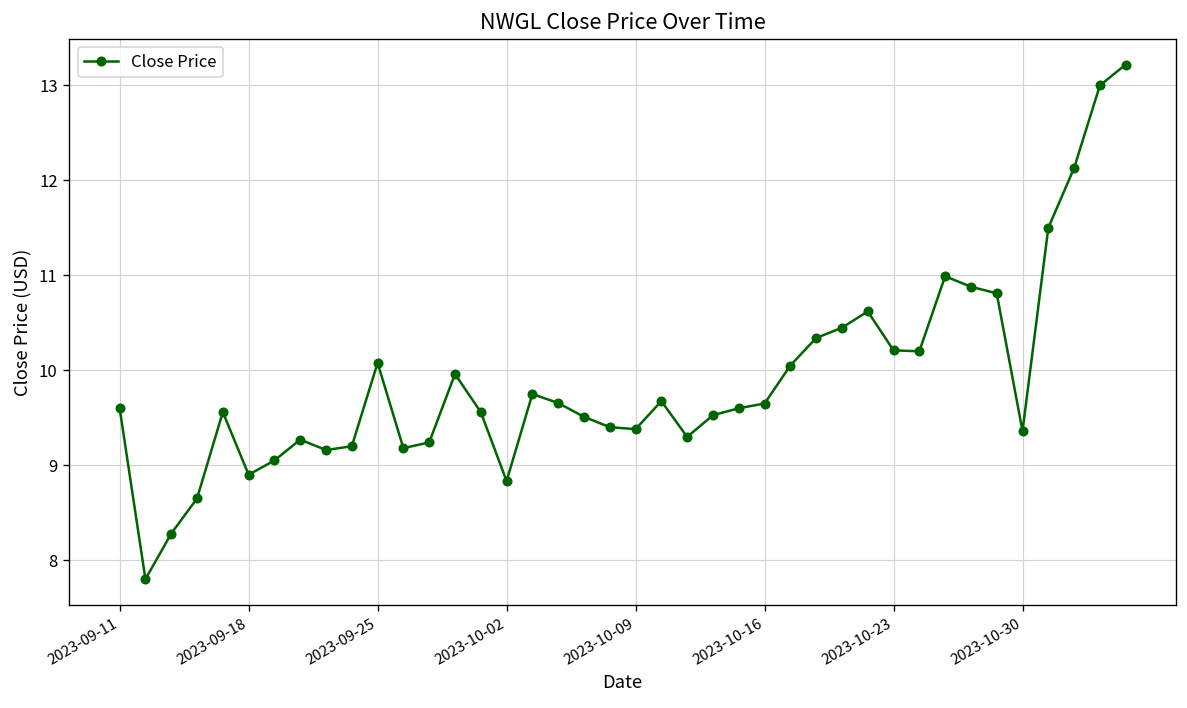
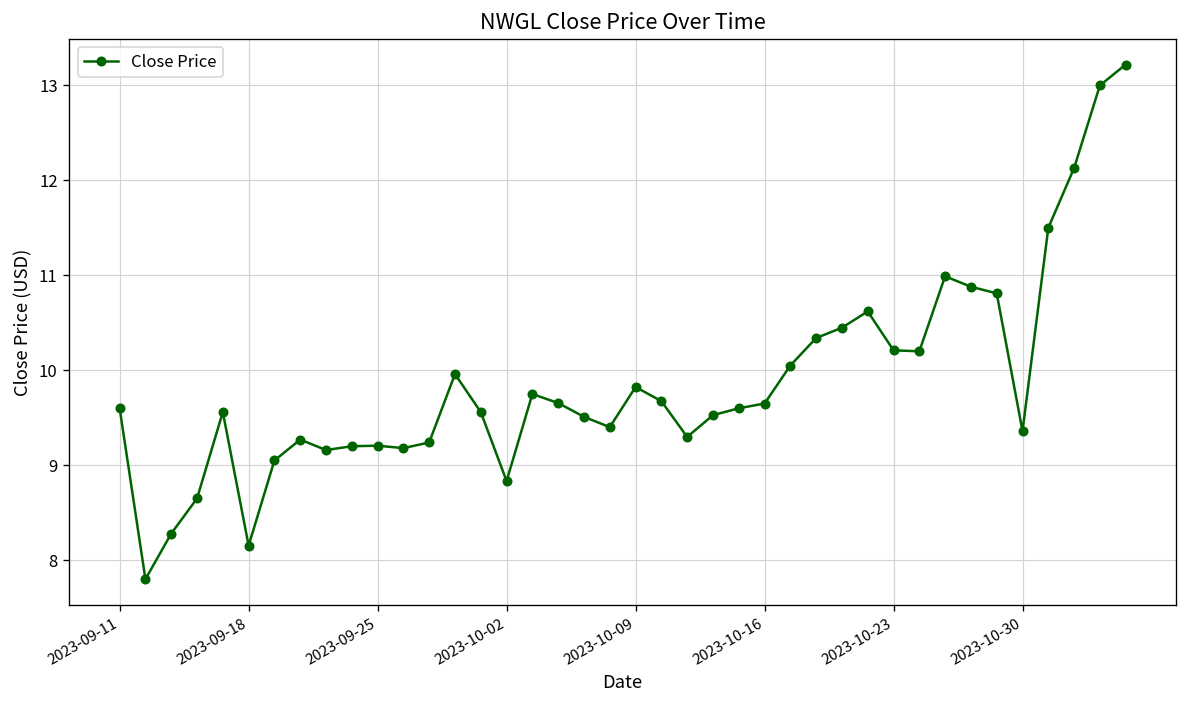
  {
    "2023-09-11": 9.6,
-   "2023-09-18": 8.9,
-   "2023-09-25": 10.1,
+   "2023-09-18": 8.2,
+   "2023-09-25": 9.2,
    "2023-10-02": 8.8,
-   "2023-10-09": 9.4,
+   "2023-10-09": 9.8,
    "2023-10-16": 9.6,
    "2023-10-23": 10.2,
    "2023-10-30": 9.4
  }
